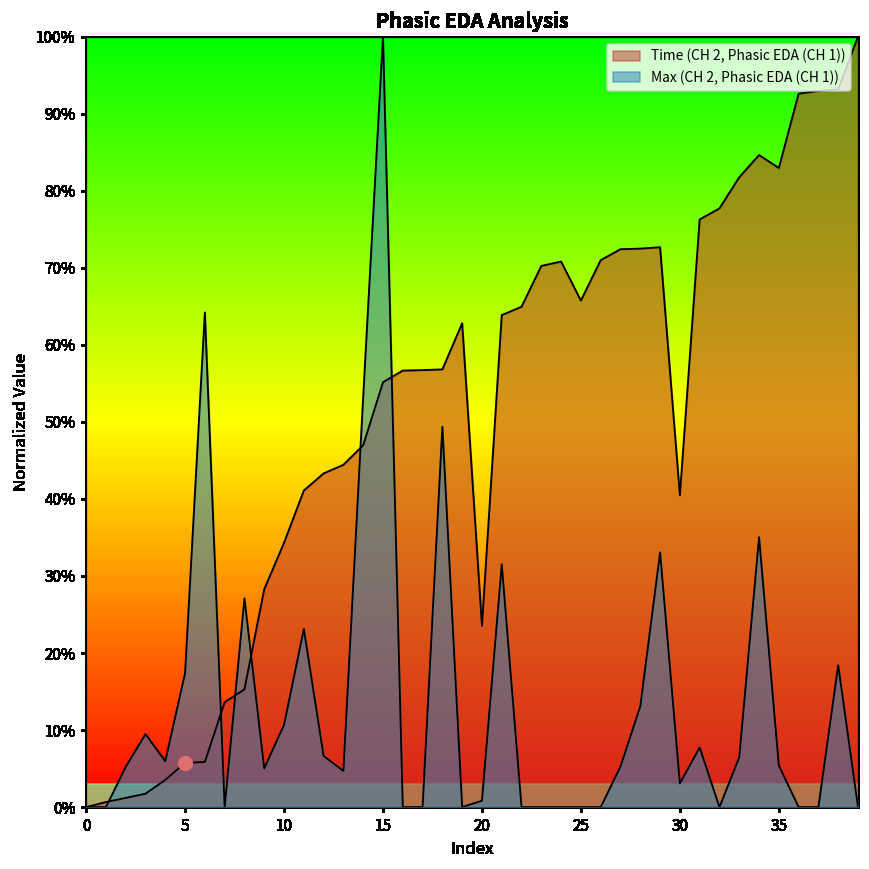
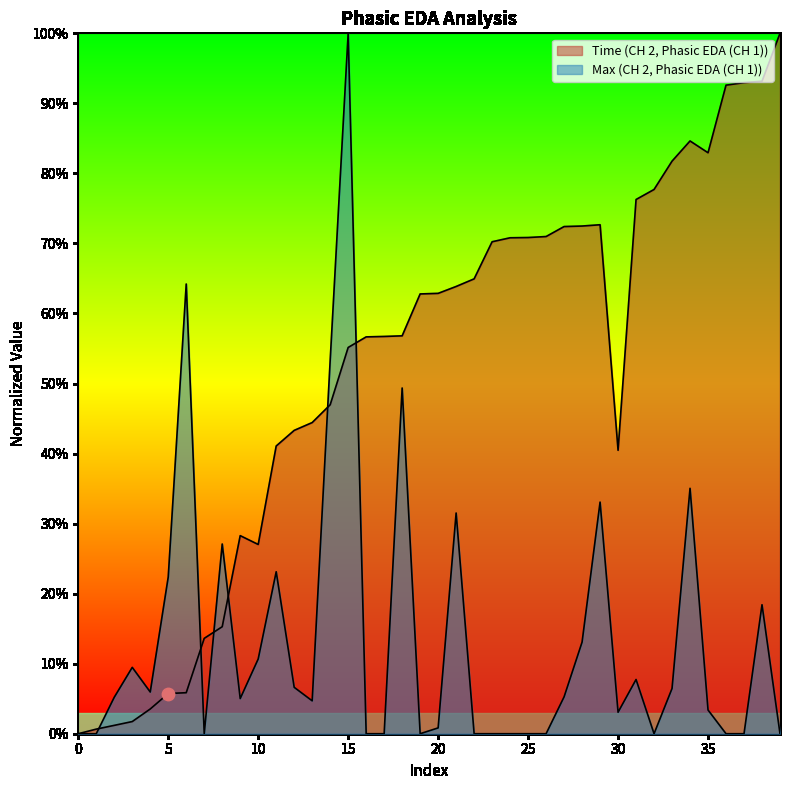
  {
    "Time (CH 2, Phasic EDA (CH 1))": {
-     "10": "34%",
+     "10": "27%",
      "15": "55%",
-     "20": "24%",
-     "25": "66%",
+     "20": "63%",
+     "25": "71%",
      "30": "40%",
      "35": "83%"
    },
    "Max (CH 2, Phasic EDA (CH 1))": {
-     "5": "17%",
+     "5": "22%",
      "10": "11%",
      "15": "100%",
      "30": "3%",
-     "35": "5%"
+     "35": "3%"
    }
  }
